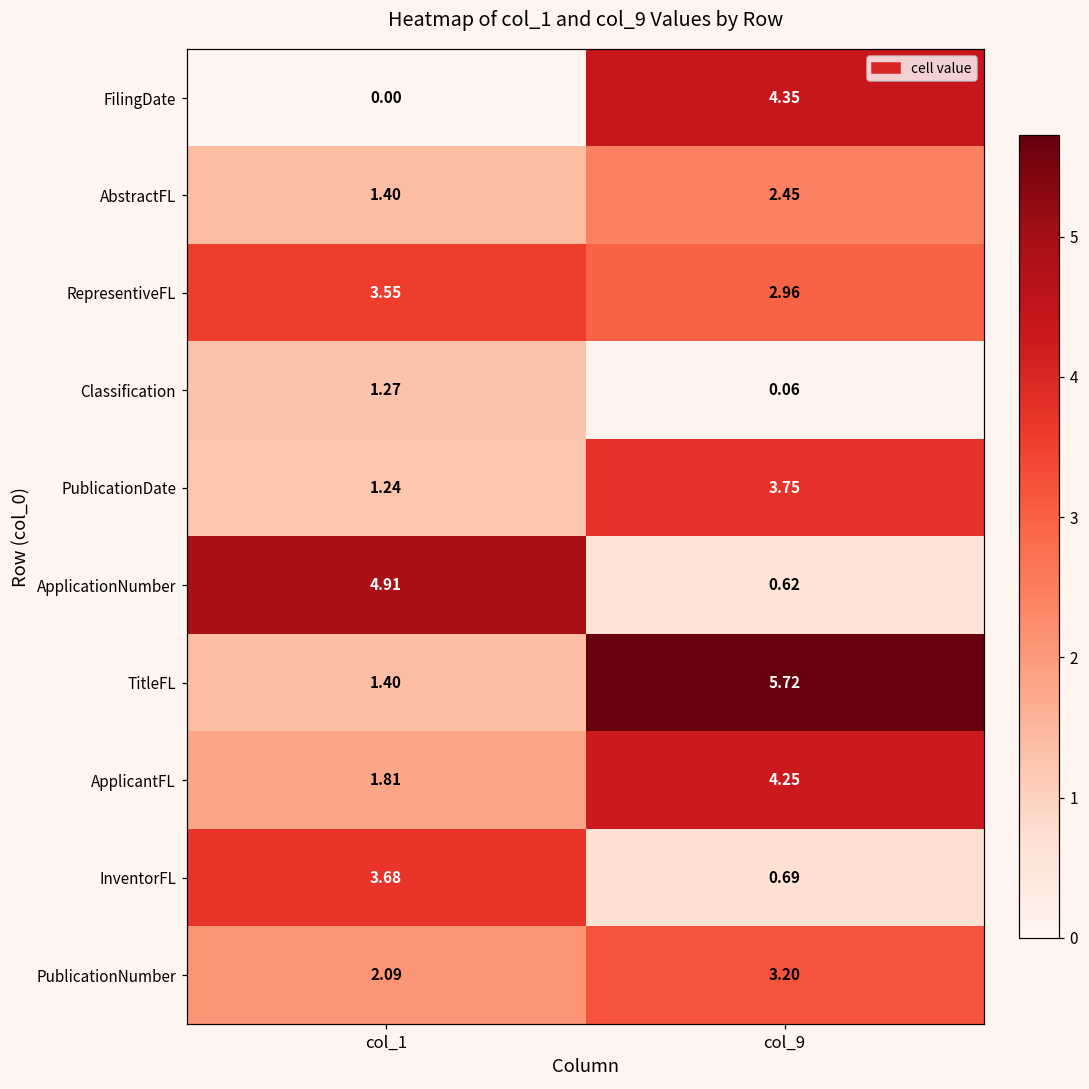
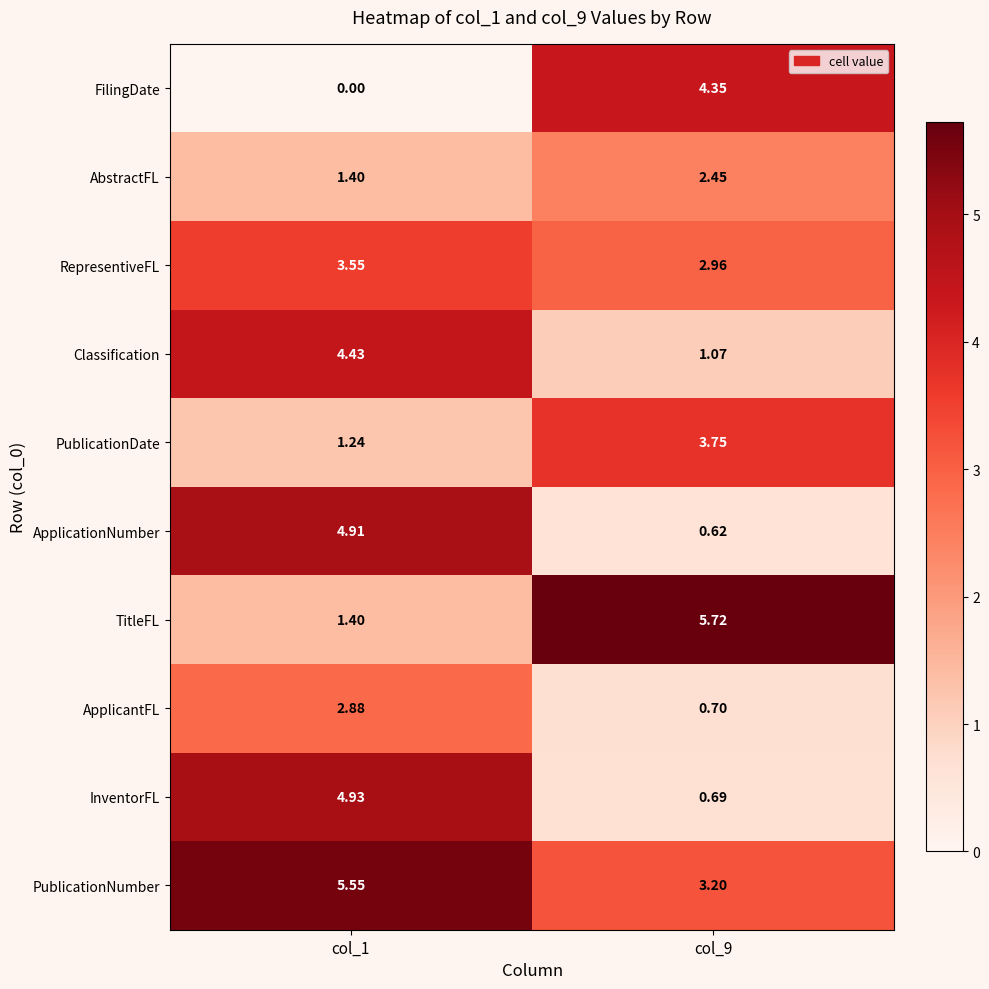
  {
    "FilingDate": {
      "col_1": 0.00,
      "col_9": 4.35
    },
    "AbstractFL": {
      "col_1": 1.40,
      "col_9": 2.45
    },
    "RepresentiveFL": {
      "col_1": 3.55,
      "col_9": 2.96
    },
    "Classification": {
-     "col_1": 1.27,
-     "col_9": 0.06
+     "col_1": 4.43,
+     "col_9": 1.07
    },
    "PublicationDate": {
      "col_1": 1.24,
      "col_9": 3.75
    },
    "ApplicationNumber": {
      "col_1": 4.91,
      "col_9": 0.62
    },
    "TitleFL": {
      "col_1": 1.40,
      "col_9": 5.72
    },
    "ApplicantFL": {
-     "col_1": 1.81,
-     "col_9": 4.25
+     "col_1": 2.88,
+     "col_9": 0.70
    },
    "InventorFL": {
-     "col_1": 3.68,
+     "col_1": 4.93,
      "col_9": 0.69
    },
    "PublicationNumber": {
-     "col_1": 2.09,
+     "col_1": 5.55,
      "col_9": 3.20
    }
  }
